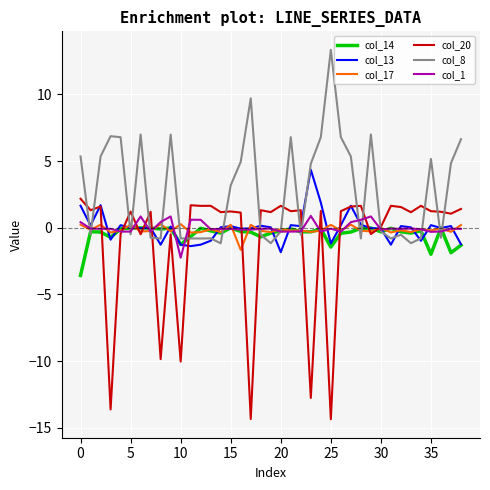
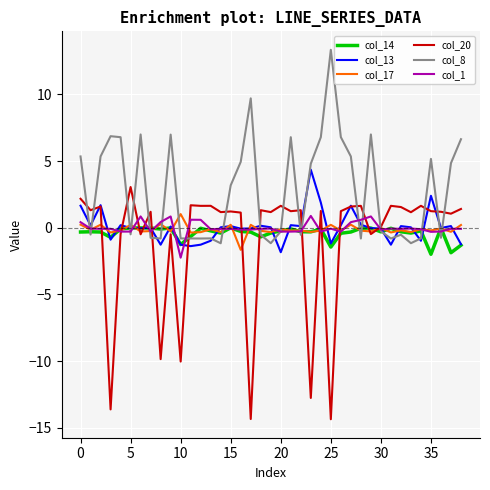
  {
    "col_14": {
-     "0": -3.6,
+     "0": -0.3,
      "25": -1.5,
      "35": -2.0
    },
    "col_13": {
      "0": 1.7,
      "20": -1.8,
      "25": -1.2,
-     "35": 0.2
+     "35": 2.4
    },
    "col_17": {
      "5": 0.2,
-     "10": 0.3,
+     "10": 1.0,
      "25": 0.2
    },
    "col_20": {
      "0": 2.2,
-     "5": 1.2,
+     "5": 3.1,
      "10": -10.0,
      "15": 1.2,
      "20": 1.6,
      "25": -14.4,
      "35": 1.2
    },
    "col_8": {
      "0": 5.3,
      "5": -0.5,
      "10": -0.8,
      "15": 3.2,
      "25": 13.3,
      "35": 5.2
    },
    "col_1": {
      "5": -0.3,
      "10": -2.2,
      "25": -0.1
    }
  }
